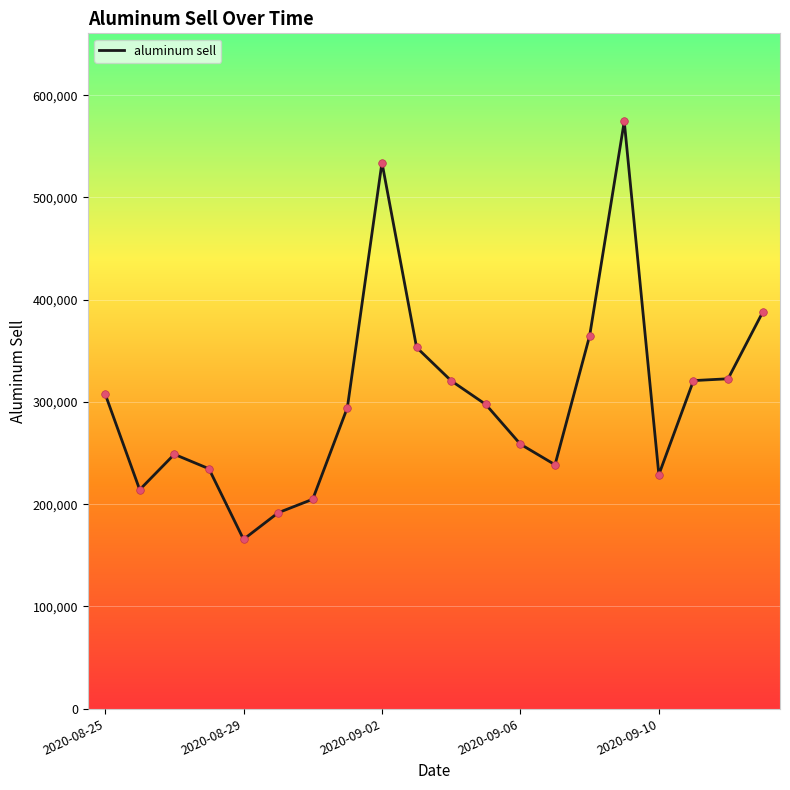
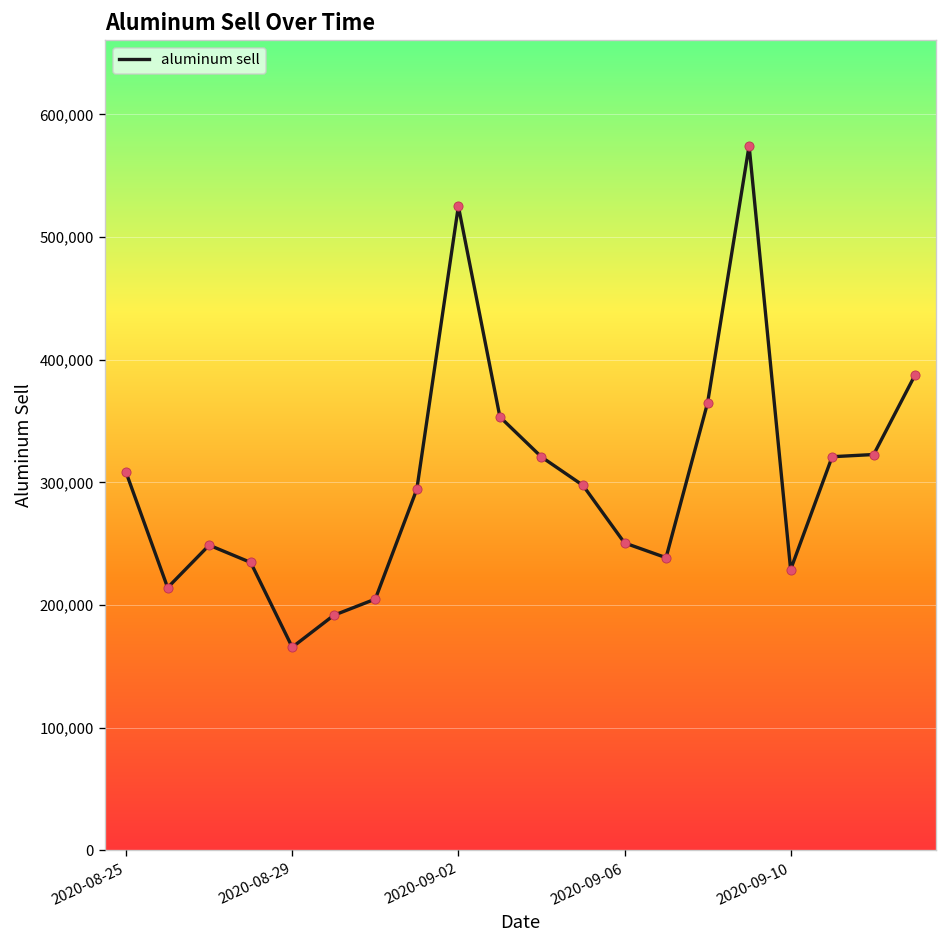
  {
    "2020-08-25": "308,000",
    "2020-08-29": "166,000",
-   "2020-09-02": "534,000",
-   "2020-09-06": "259,000",
+   "2020-09-02": "525,000",
+   "2020-09-06": "251,000",
    "2020-09-10": "229,000"
  }
